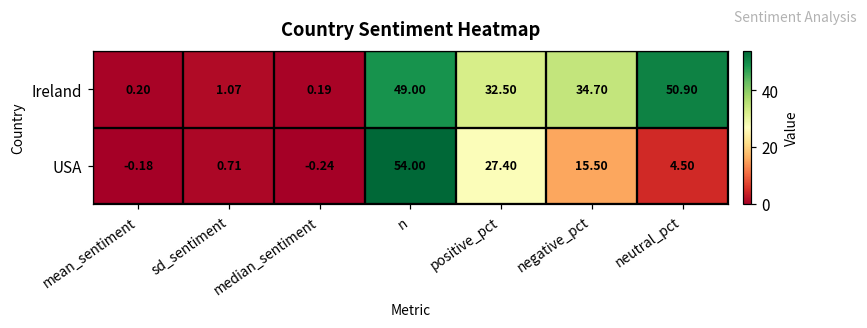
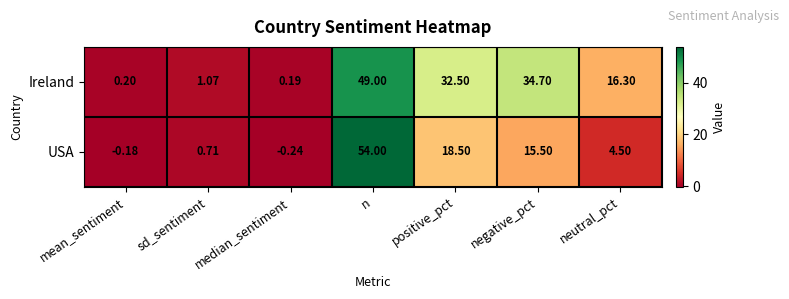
  {
    "Ireland": {
      "mean_sentiment": 0.20,
      "sd_sentiment": 1.07,
      "median_sentiment": 0.19,
      "n": 49.00,
      "positive_pct": 32.50,
      "negative_pct": 34.70,
-     "neutral_pct": 50.90
+     "neutral_pct": 16.30
    },
    "USA": {
      "mean_sentiment": -0.18,
      "sd_sentiment": 0.71,
      "median_sentiment": -0.24,
      "n": 54.00,
-     "positive_pct": 27.40,
+     "positive_pct": 18.50,
      "negative_pct": 15.50,
      "neutral_pct": 4.50
    }
  }
